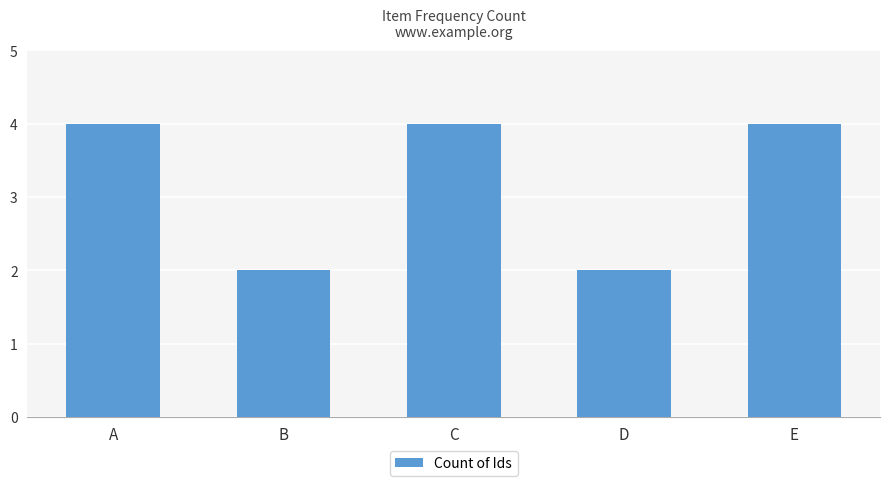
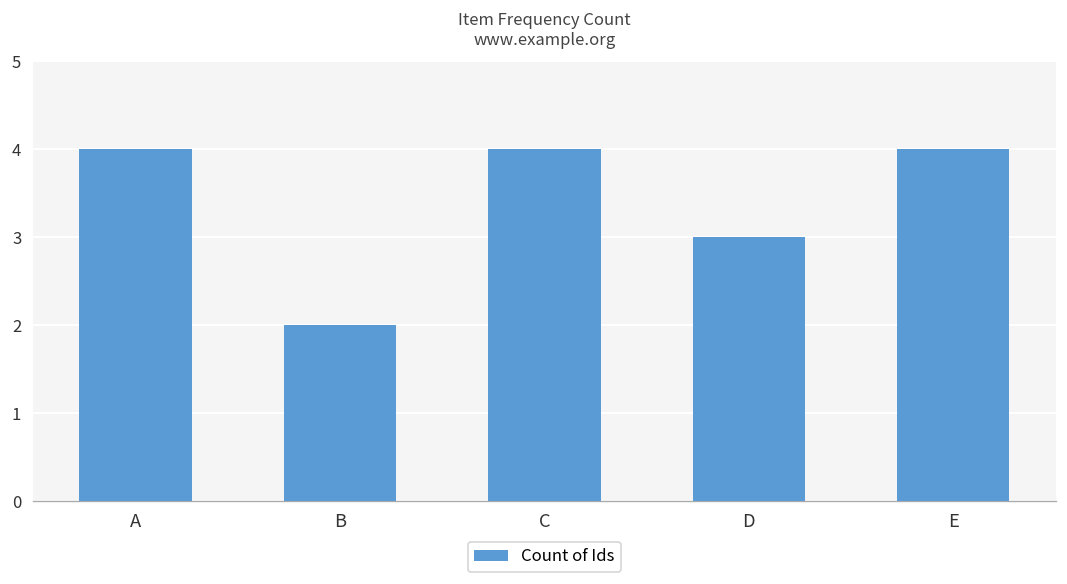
  {
    "A": 4,
    "B": 2,
    "C": 4,
-   "D": 2,
+   "D": 3,
    "E": 4
  }
